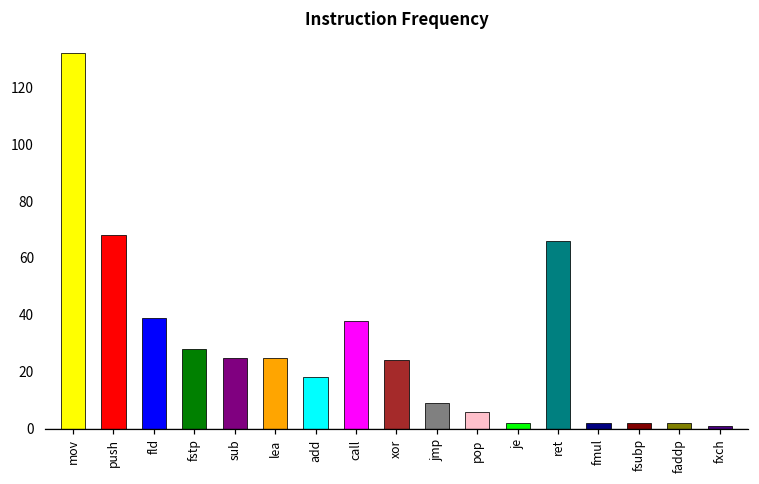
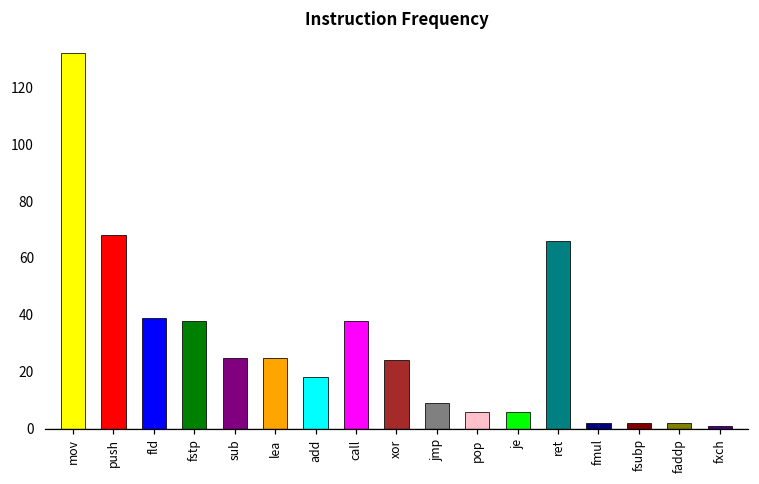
  {
    "mov": 132,
    "push": 68,
    "fld": 39,
-   "fstp": 28,
+   "fstp": 38,
    "sub": 25,
    "lea": 25,
    "add": 18,
    "call": 38,
    "xor": 24,
    "jmp": 9,
    "pop": 6,
-   "je": 2,
+   "je": 6,
    "ret": 66,
    "fmul": 2,
    "fsubp": 2,
    "faddp": 2,
    "fxch": 1
  }
